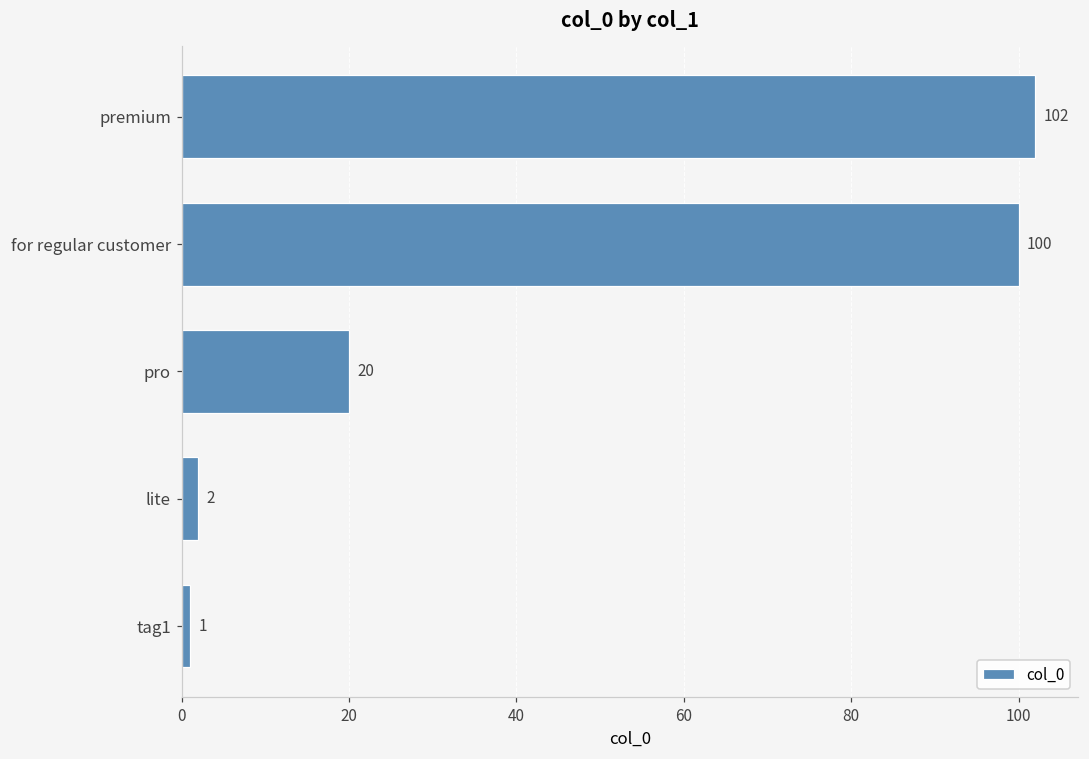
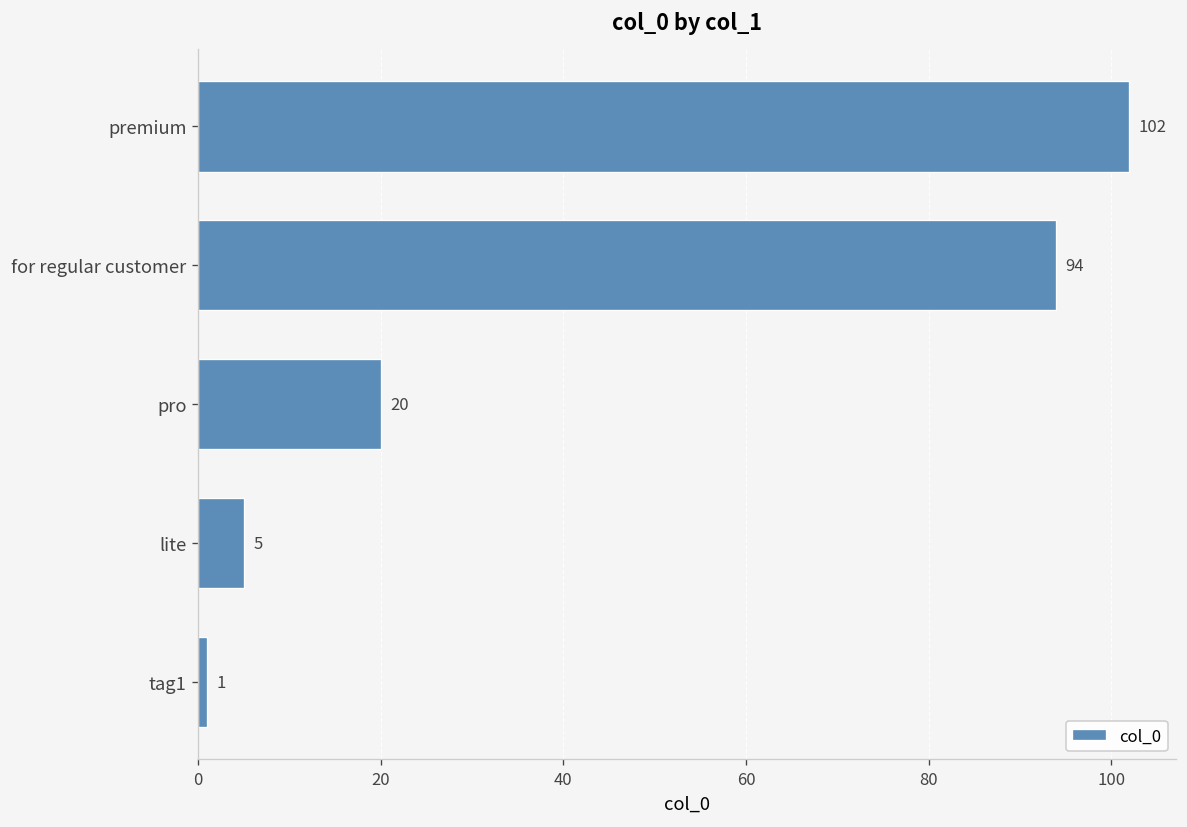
  {
    "premium": 102,
-   "for regular customer": 100,
+   "for regular customer": 94,
    "pro": 20,
-   "lite": 2,
+   "lite": 5,
    "tag1": 1
  }
